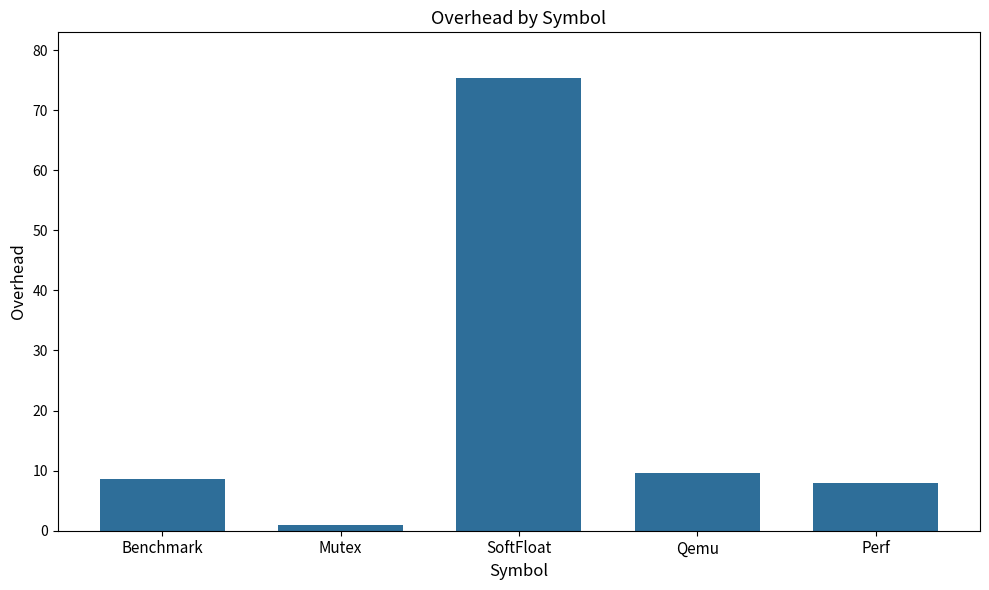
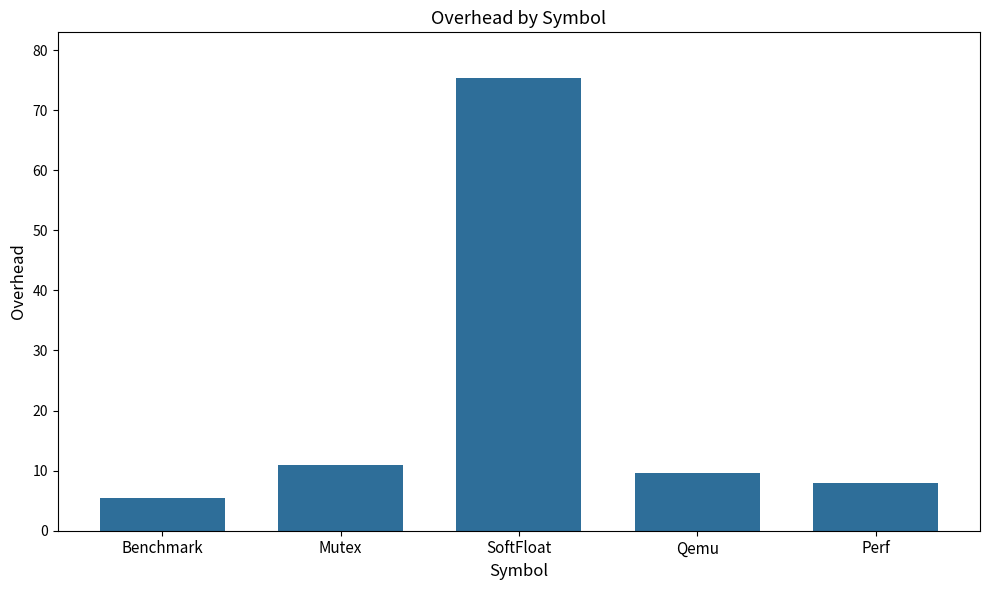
  {
-   "Benchmark": 9,
-   "Mutex": 1,
+   "Benchmark": 5,
+   "Mutex": 11,
    "SoftFloat": 75,
    "Qemu": 10,
    "Perf": 8
  }
